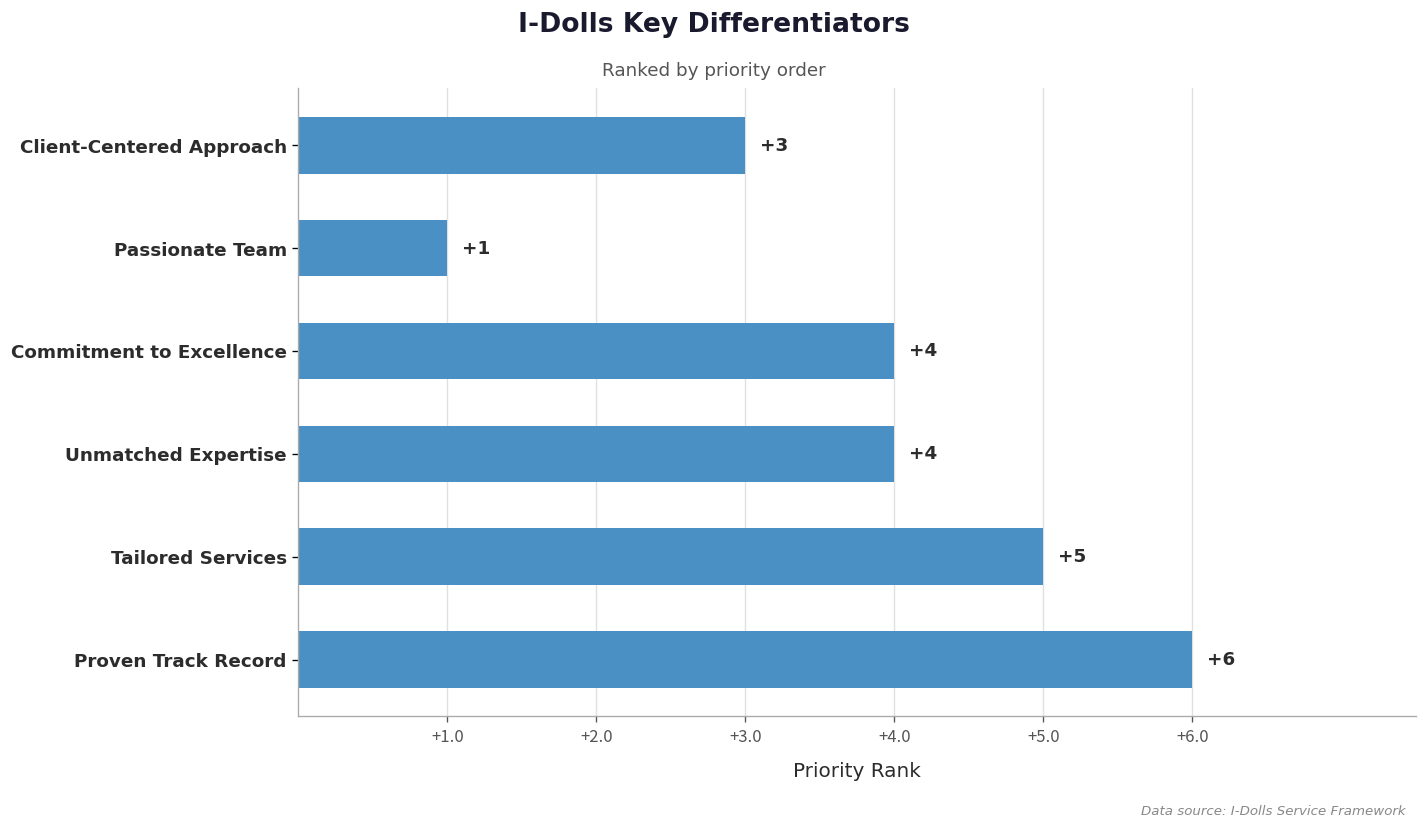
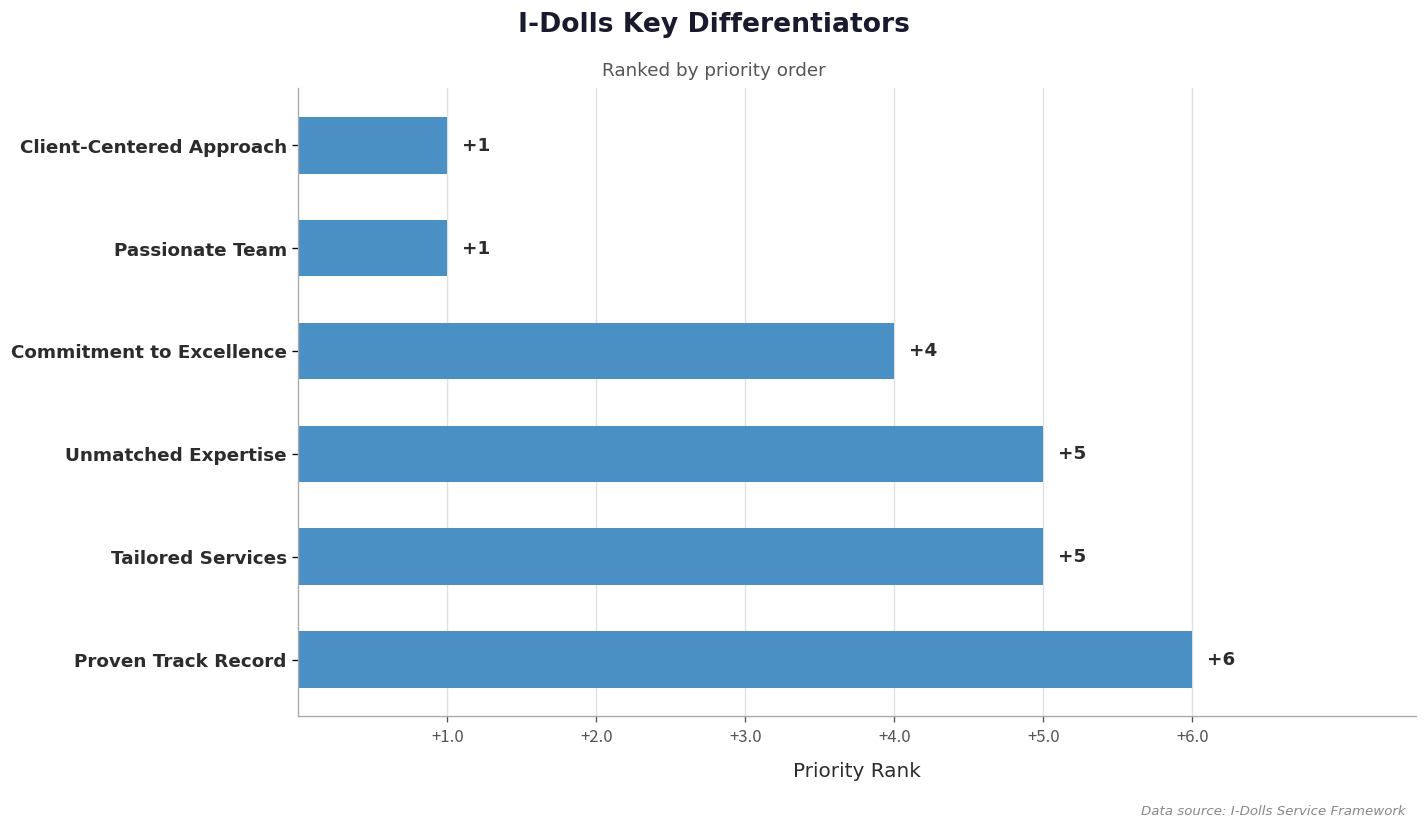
  {
-   "Client-Centered Approach": "+3",
+   "Client-Centered Approach": "+1",
    "Passionate Team": "+1",
    "Commitment to Excellence": "+4",
-   "Unmatched Expertise": "+4",
+   "Unmatched Expertise": "+5",
    "Tailored Services": "+5",
    "Proven Track Record": "+6"
  }
